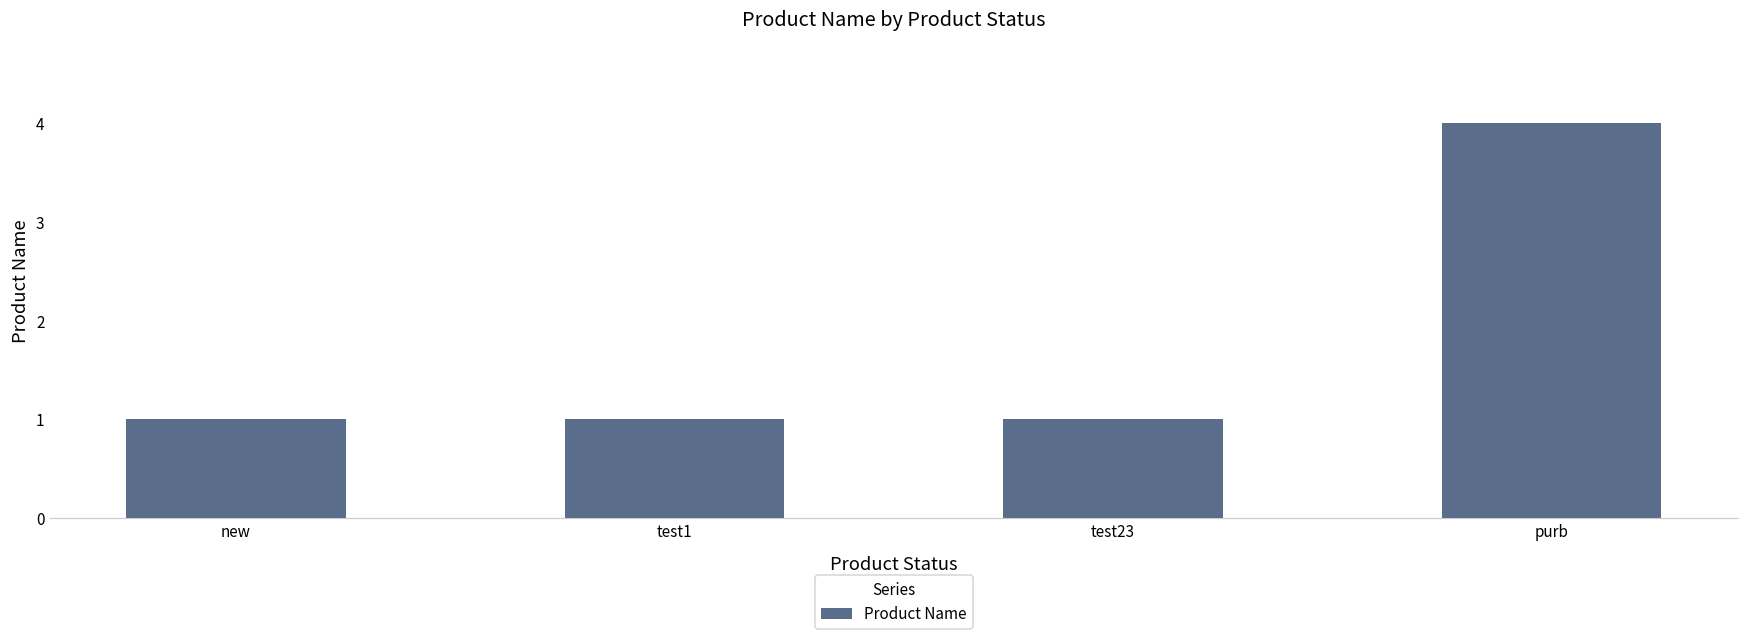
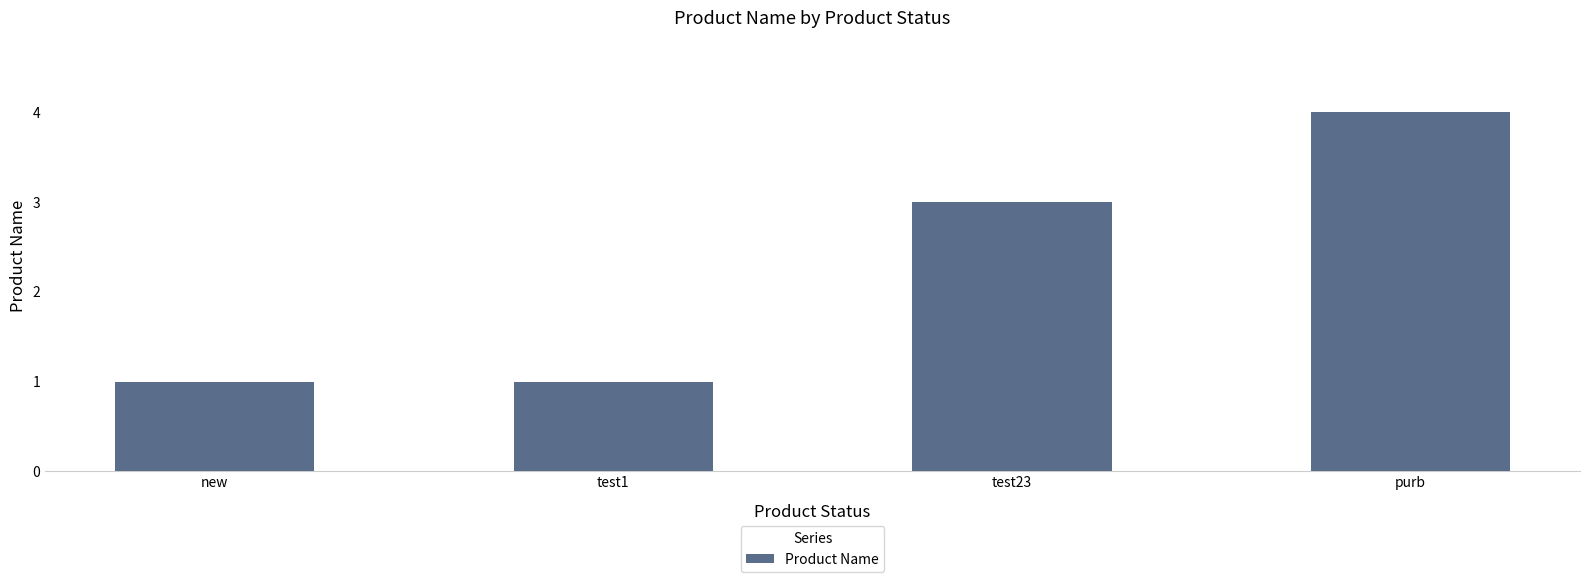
  {
    "new": 1,
    "test1": 1,
-   "test23": 1,
+   "test23": 3,
    "purb": 4
  }
